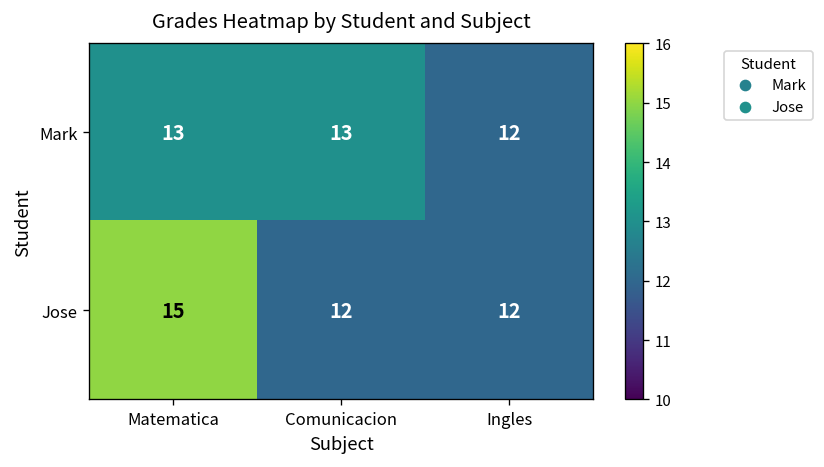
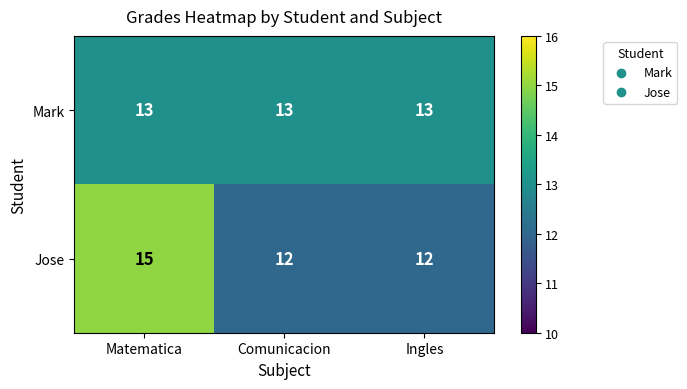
  {
    "Mark": {
      "Matematica": 13,
      "Comunicacion": 13,
-     "Ingles": 12
+     "Ingles": 13
    },
    "Jose": {
      "Matematica": 15,
      "Comunicacion": 12,
      "Ingles": 12
    }
  }
